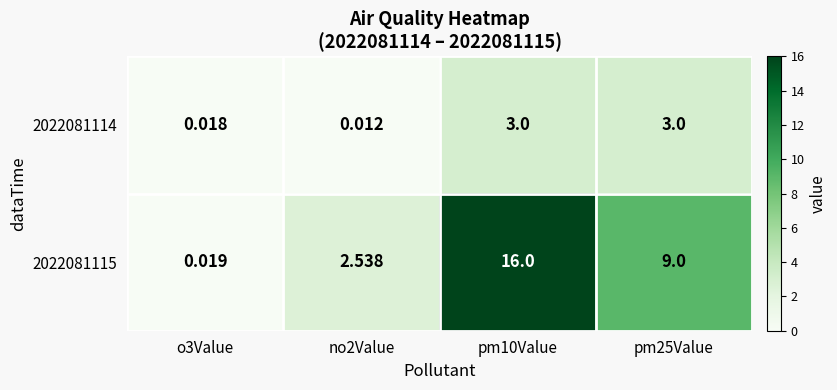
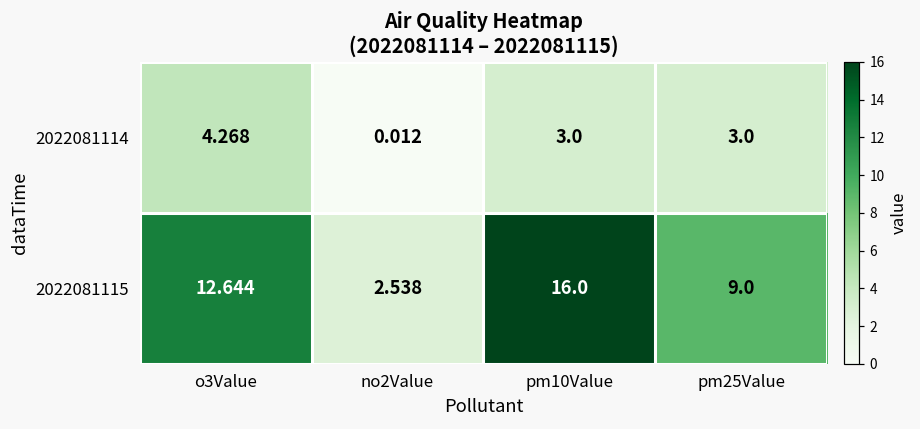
  {
    "2022081114": {
-     "o3Value": 0.018,
+     "o3Value": 4.268,
      "no2Value": 0.012,
      "pm10Value": 3.0,
      "pm25Value": 3.0
    },
    "2022081115": {
-     "o3Value": 0.019,
+     "o3Value": 12.644,
      "no2Value": 2.538,
      "pm10Value": 16.0,
      "pm25Value": 9.0
    }
  }
